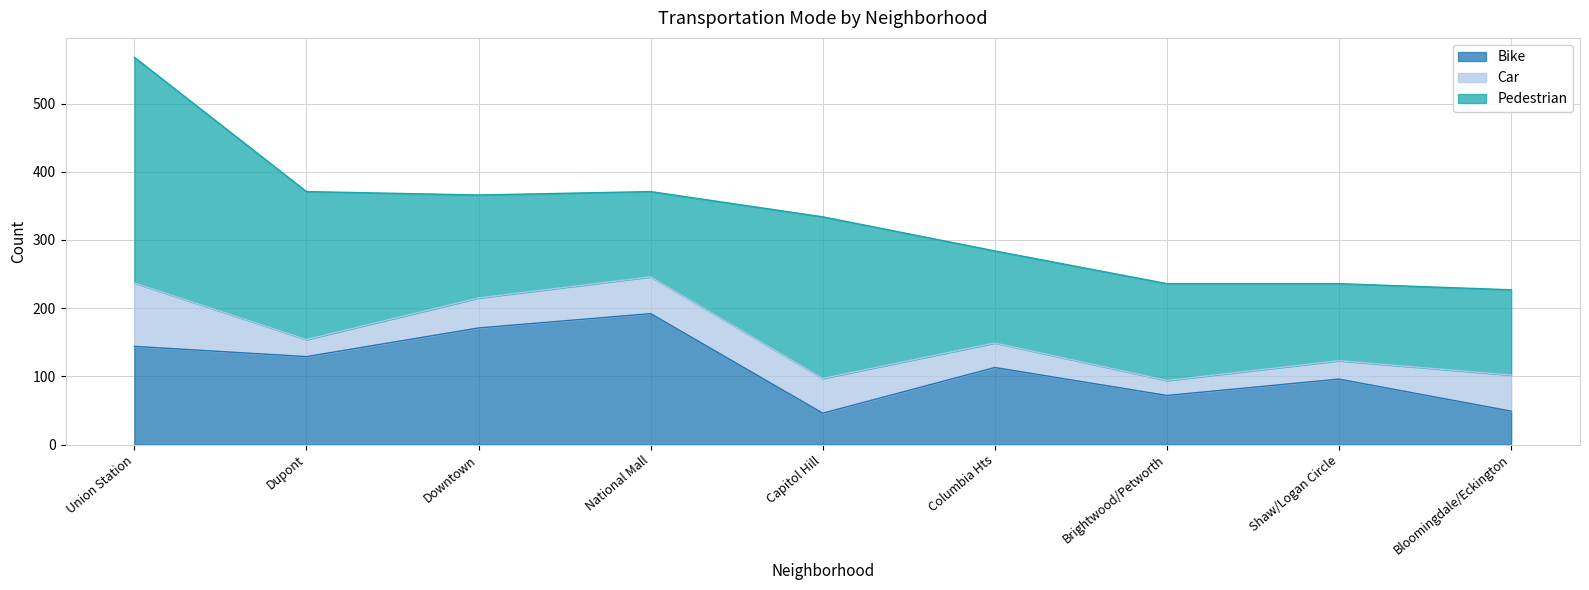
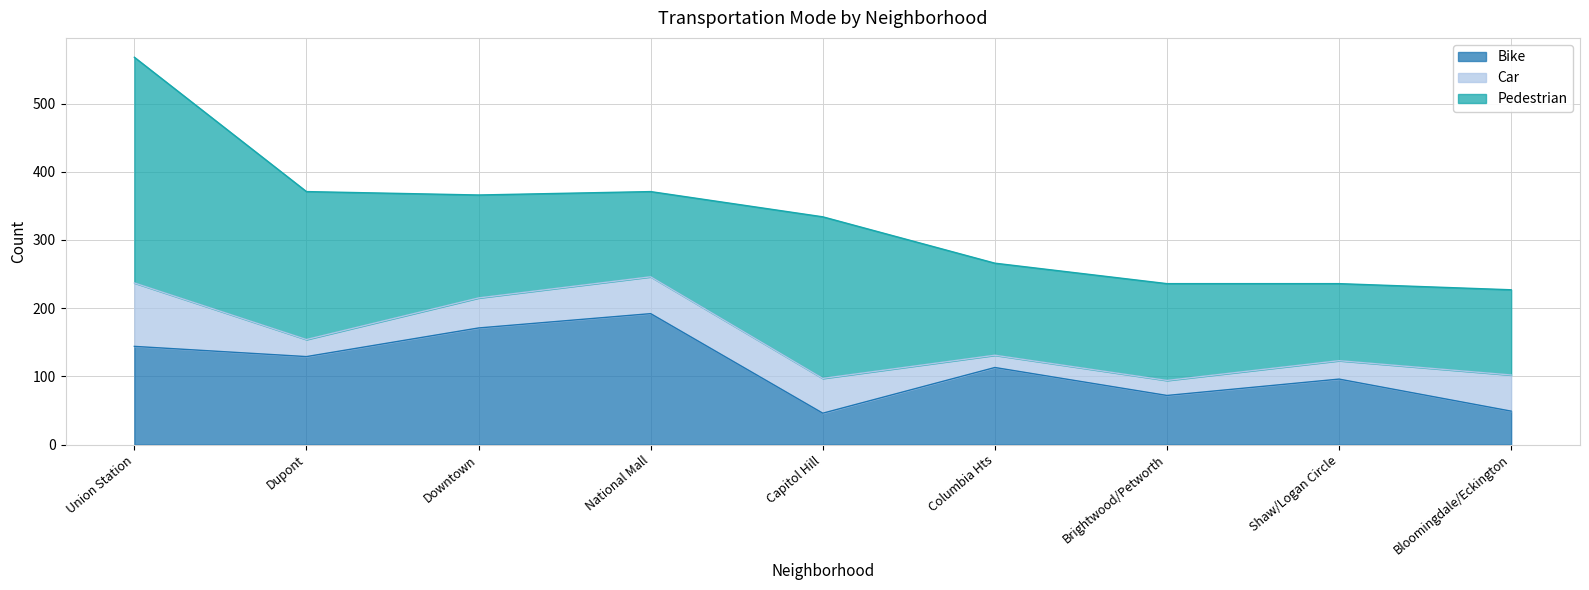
  {
    "Car": {
      "Union Station": 90,
      "Dupont": 30,
      "Downtown": 40,
      "National Mall": 50,
      "Capitol Hill": 50,
-     "Columbia Hts": 40,
+     "Columbia Hts": 20,
      "Brightwood/Petworth": 20,
      "Shaw/Logan Circle": 30,
      "Bloomingdale/Eckington": 50
    }
  }
